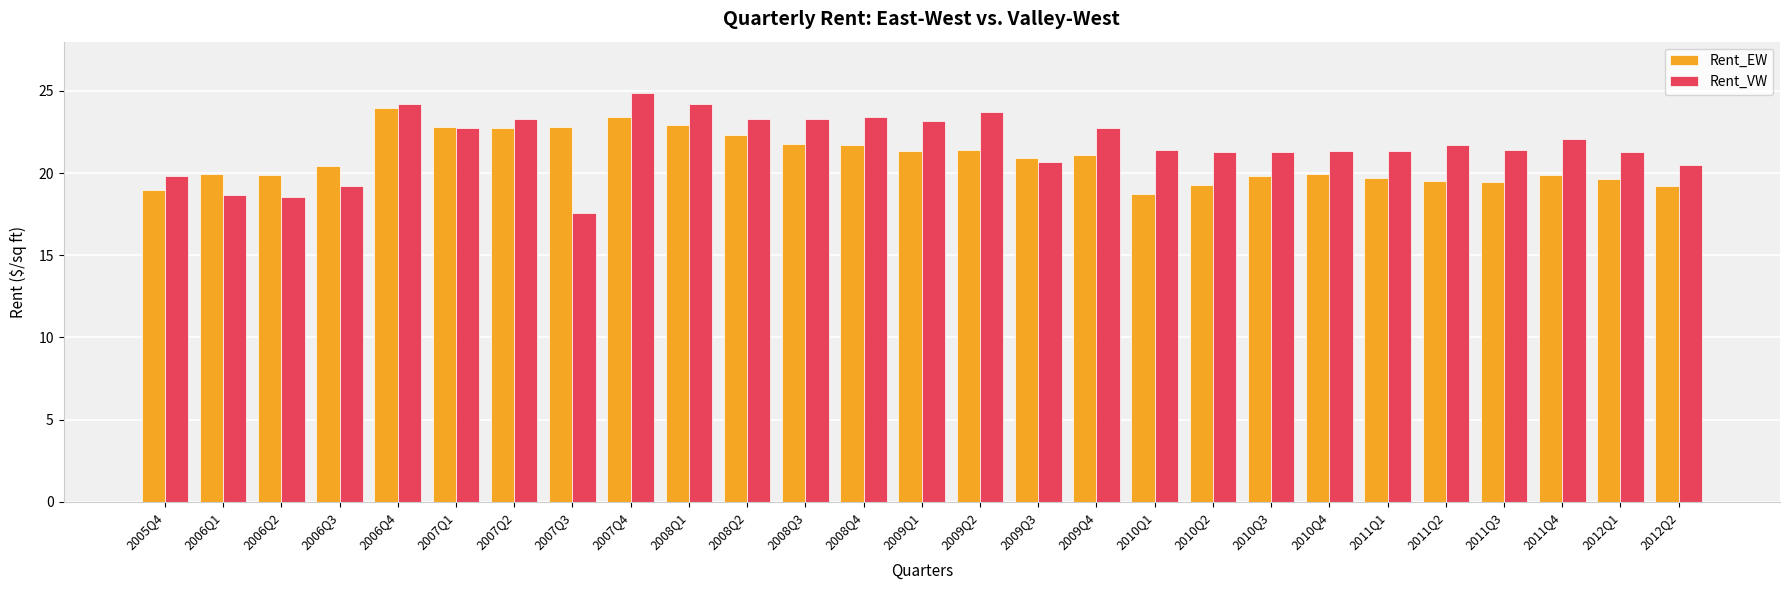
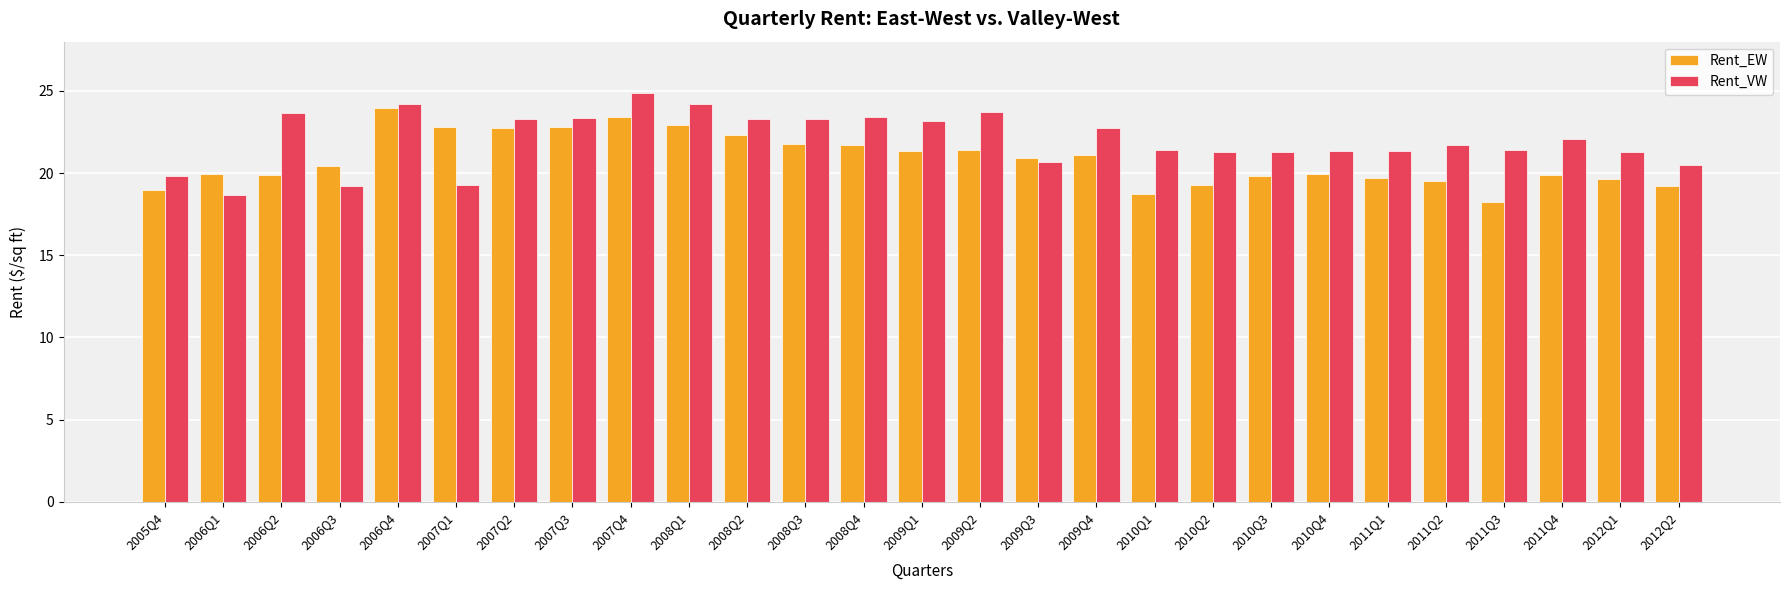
  {
    "Rent_EW": {
      "2005Q4": 18.9,
      "2006Q1": 19.9,
      "2006Q2": 19.9,
      "2006Q3": 20.4,
      "2006Q4": 24.0,
      "2007Q1": 22.8,
      "2007Q2": 22.8,
      "2007Q3": 22.8,
      "2007Q4": 23.4,
      "2008Q1": 23.0,
      "2008Q2": 22.3,
      "2008Q3": 21.8,
      "2008Q4": 21.7,
      "2009Q1": 21.4,
      "2009Q2": 21.4,
      "2009Q3": 20.9,
      "2009Q4": 21.1,
      "2010Q1": 18.7,
      "2010Q2": 19.3,
      "2010Q3": 19.8,
      "2010Q4": 20.0,
      "2011Q1": 19.7,
      "2011Q2": 19.5,
-     "2011Q3": 19.5,
+     "2011Q3": 18.2,
      "2011Q4": 19.9,
      "2012Q1": 19.7,
      "2012Q2": 19.2
    },
    "Rent_VW": {
      "2005Q4": 19.8,
      "2006Q1": 18.7,
-     "2006Q2": 18.6,
+     "2006Q2": 23.6,
      "2006Q3": 19.2,
      "2006Q4": 24.2,
-     "2007Q1": 22.8,
+     "2007Q1": 19.3,
      "2007Q2": 23.3,
-     "2007Q3": 17.6,
+     "2007Q3": 23.4,
      "2007Q4": 24.9,
      "2008Q1": 24.2,
      "2008Q2": 23.3,
      "2008Q3": 23.3,
      "2008Q4": 23.4,
      "2009Q1": 23.1,
      "2009Q2": 23.7,
      "2009Q3": 20.7,
      "2009Q4": 22.8,
      "2010Q1": 21.4,
      "2010Q2": 21.3,
      "2010Q3": 21.3,
      "2010Q4": 21.3,
      "2011Q1": 21.3,
      "2011Q2": 21.7,
      "2011Q3": 21.4,
      "2011Q4": 22.1,
      "2012Q1": 21.3,
      "2012Q2": 20.5
    }
  }
